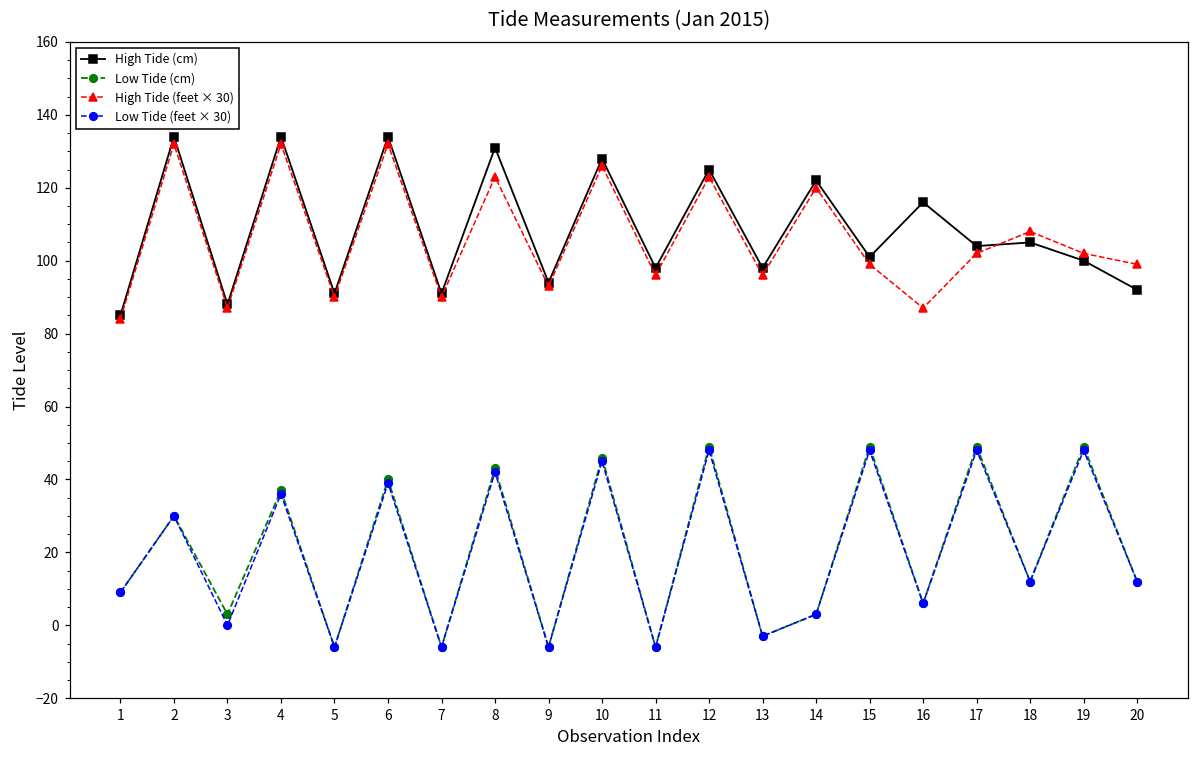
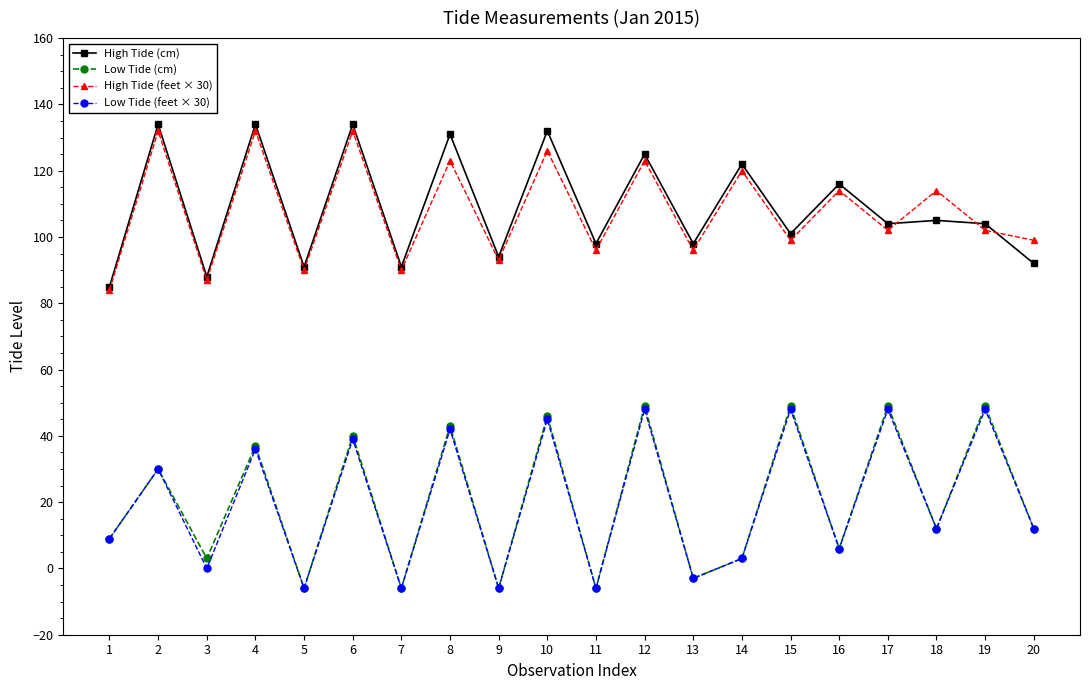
  {
    "High Tide (cm)": {
      "1": 85,
      "2": 134,
      "3": 88,
      "4": 134,
      "5": 91,
      "6": 134,
      "7": 91,
      "8": 131,
      "9": 94,
-     "10": 128,
+     "10": 132,
      "11": 98,
      "12": 125,
      "13": 98,
      "14": 122,
      "15": 101,
      "16": 116,
      "17": 104,
      "18": 105,
-     "19": 100,
+     "19": 104,
      "20": 92
    },
    "Low Tide (cm)": {
      "3": 3,
      "4": 37,
      "6": 40,
      "8": 43,
      "10": 46,
      "12": 49,
      "15": 49,
      "17": 49,
      "19": 49
    },
    "High Tide (feet × 30)": {
      "1": 84,
      "2": 132,
      "3": 87,
      "4": 132,
      "5": 90,
      "6": 132,
      "7": 90,
      "8": 123,
      "9": 93,
      "10": 126,
      "11": 96,
      "12": 123,
      "13": 96,
      "14": 120,
      "15": 99,
-     "16": 87,
+     "16": 114,
      "17": 102,
-     "18": 108,
+     "18": 114,
      "19": 102,
      "20": 99
    },
    "Low Tide (feet × 30)": {
      "3": 0,
      "4": 36,
      "6": 39,
      "8": 42,
      "10": 45,
      "12": 48,
      "15": 48,
      "17": 48,
      "19": 48
    }
  }
